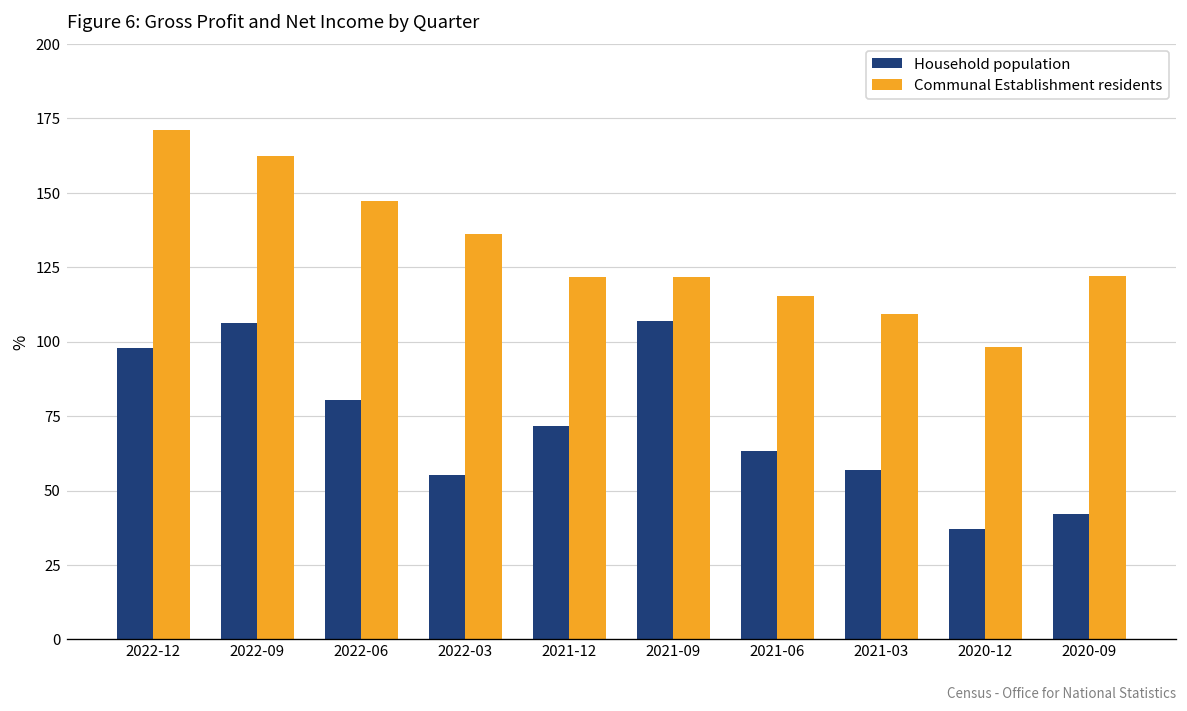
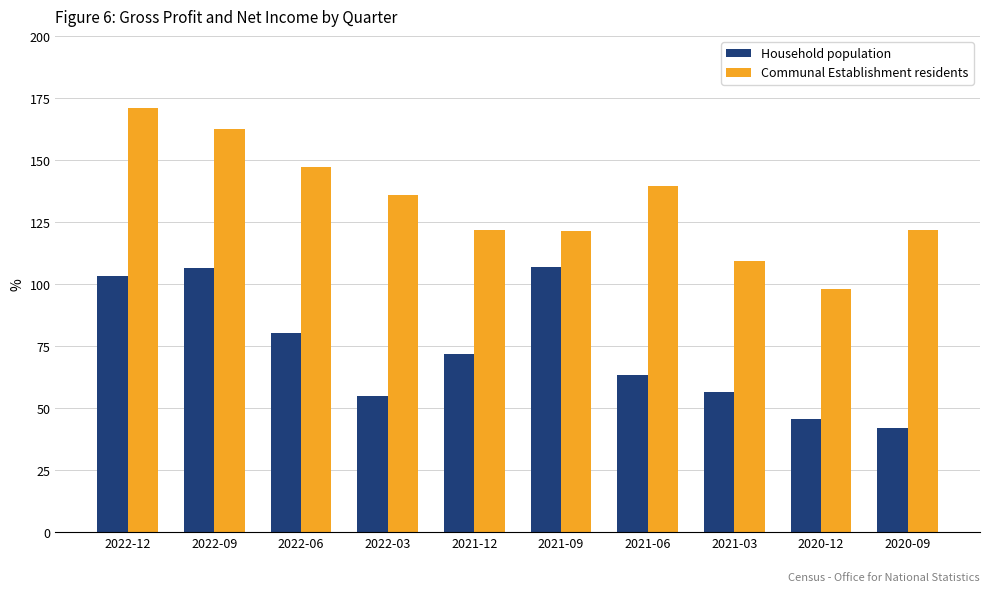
  {
    "Household population": {
-     "2022-12": 98,
+     "2022-12": 103,
      "2022-09": 106,
      "2022-06": 81,
      "2022-03": 55,
      "2021-12": 72,
      "2021-09": 107,
      "2021-06": 63,
      "2021-03": 57,
-     "2020-12": 37,
+     "2020-12": 46,
      "2020-09": 42
    },
    "Communal Establishment residents": {
      "2022-12": 171,
      "2022-09": 162,
      "2022-06": 147,
      "2022-03": 136,
      "2021-12": 122,
      "2021-09": 122,
-     "2021-06": 115,
+     "2021-06": 140,
      "2021-03": 109,
      "2020-12": 98,
      "2020-09": 122
    }
  }
